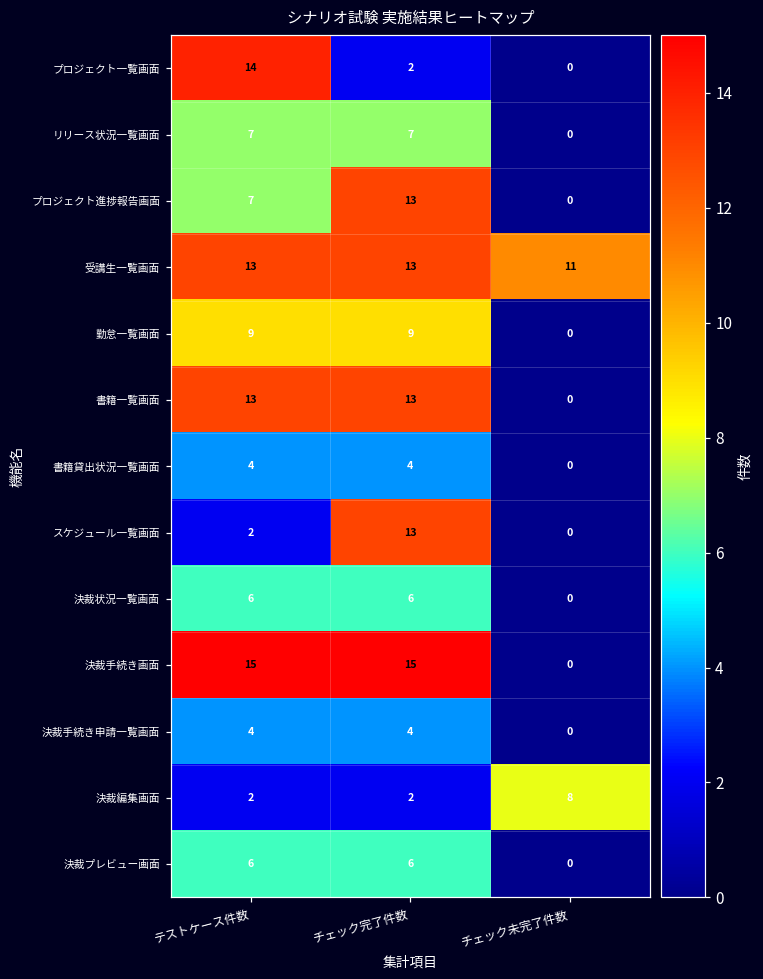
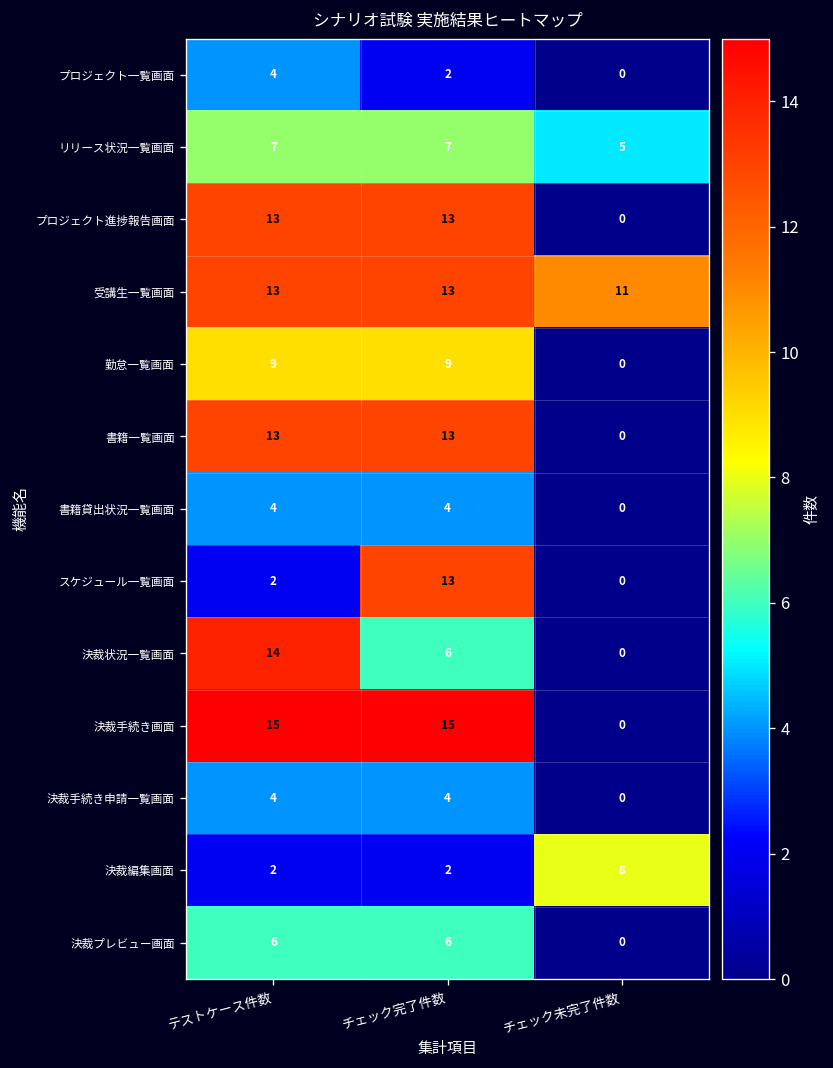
  {
    "プロジェクト一覧画面": {
-     "テストケース件数": 14,
+     "テストケース件数": 4,
      "チェック完了件数": 2,
      "チェック未完了件数": 0
    },
    "リリース状況一覧画面": {
      "テストケース件数": 7,
      "チェック完了件数": 7,
-     "チェック未完了件数": 0
+     "チェック未完了件数": 5
    },
    "プロジェクト進捗報告画面": {
-     "テストケース件数": 7,
+     "テストケース件数": 13,
      "チェック完了件数": 13,
      "チェック未完了件数": 0
    },
    "受講生一覧画面": {
      "テストケース件数": 13,
      "チェック完了件数": 13,
      "チェック未完了件数": 11
    },
    "勤怠一覧画面": {
      "テストケース件数": 9,
      "チェック完了件数": 9,
      "チェック未完了件数": 0
    },
    "書籍一覧画面": {
      "テストケース件数": 13,
      "チェック完了件数": 13,
      "チェック未完了件数": 0
    },
    "書籍貸出状況一覧画面": {
      "テストケース件数": 4,
      "チェック完了件数": 4,
      "チェック未完了件数": 0
    },
    "スケジュール一覧画面": {
      "テストケース件数": 2,
      "チェック完了件数": 13,
      "チェック未完了件数": 0
    },
    "決裁状況一覧画面": {
-     "テストケース件数": 6,
+     "テストケース件数": 14,
      "チェック完了件数": 6,
      "チェック未完了件数": 0
    },
    "決裁手続き画面": {
      "テストケース件数": 15,
      "チェック完了件数": 15,
      "チェック未完了件数": 0
    },
    "決裁手続き申請一覧画面": {
      "テストケース件数": 4,
      "チェック完了件数": 4,
      "チェック未完了件数": 0
    },
    "決裁編集画面": {
      "テストケース件数": 2,
      "チェック完了件数": 2,
      "チェック未完了件数": 8
    },
    "決裁プレビュー画面": {
      "テストケース件数": 6,
      "チェック完了件数": 6,
      "チェック未完了件数": 0
    }
  }
